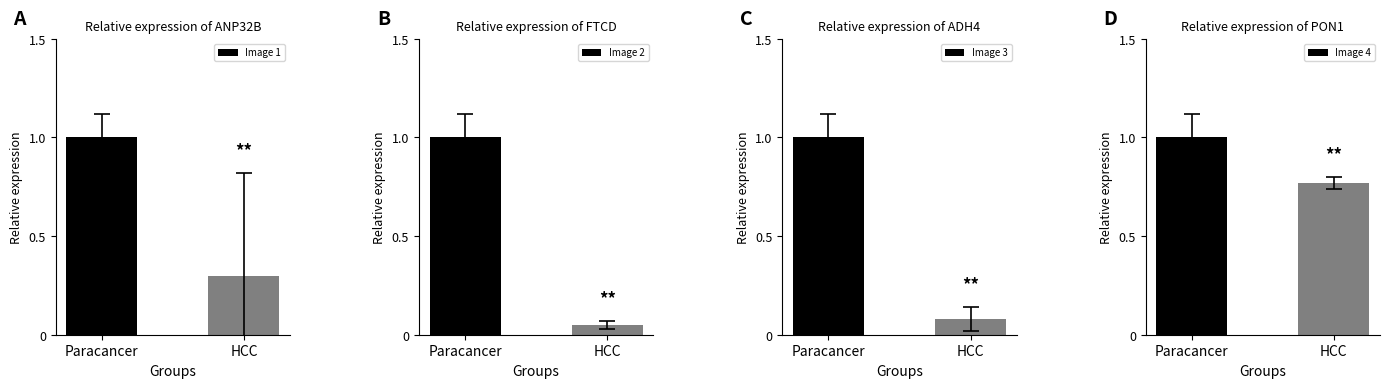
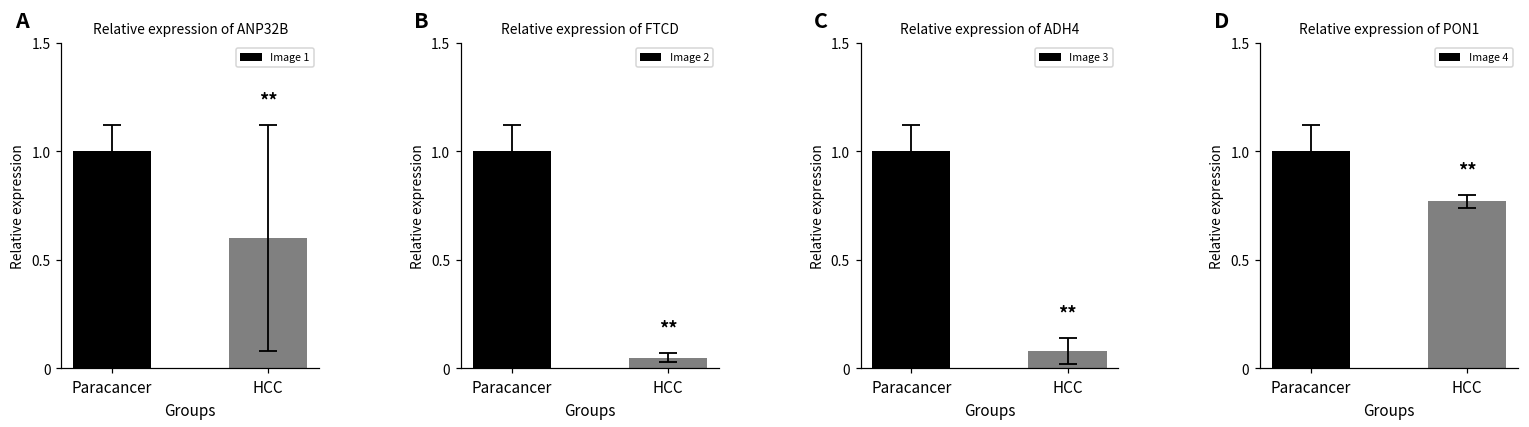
  {
    "Relative expression of ANP32B": {
      "Image 1": {
        "Paracancer": 1.0,
-       "HCC": 0.3
+       "HCC": 0.6
      }
    },
    "Relative expression of FTCD": {
      "Image 2": {
        "Paracancer": 1.00,
        "HCC": 0.05
      }
    },
    "Relative expression of ADH4": {
      "Image 3": {
        "Paracancer": 1.00,
        "HCC": 0.08
      }
    },
    "Relative expression of PON1": {
      "Image 4": {
        "Paracancer": 1.00,
        "HCC": 0.77
      }
    }
  }
